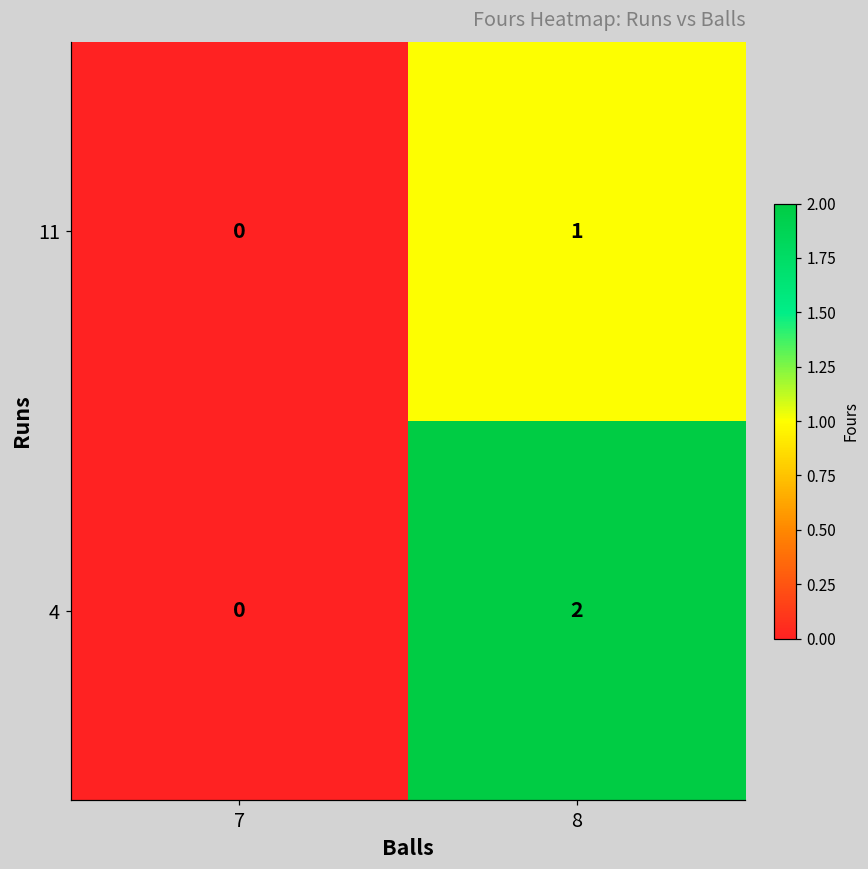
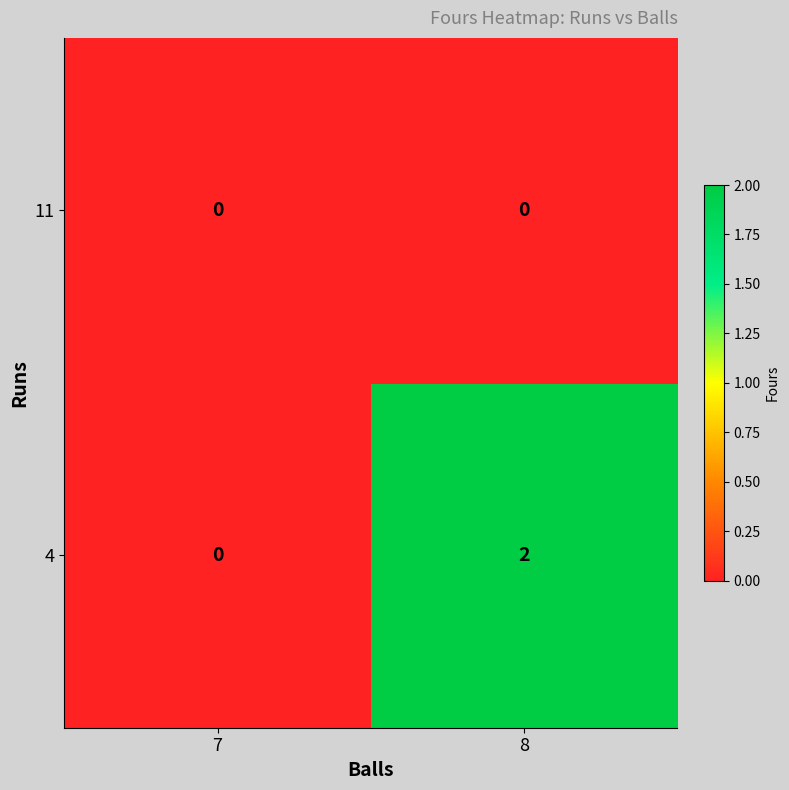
  {
    "11": {
      "7": 0,
-     "8": 1
+     "8": 0
    },
    "4": {
      "7": 0,
      "8": 2
    }
  }
